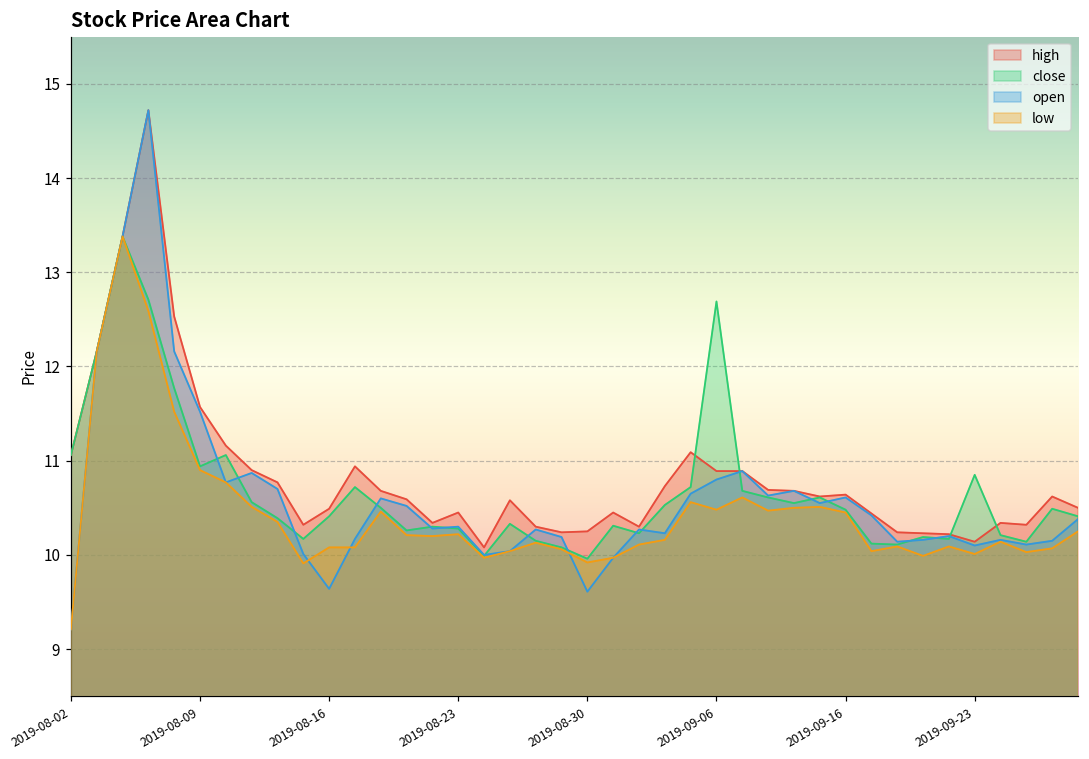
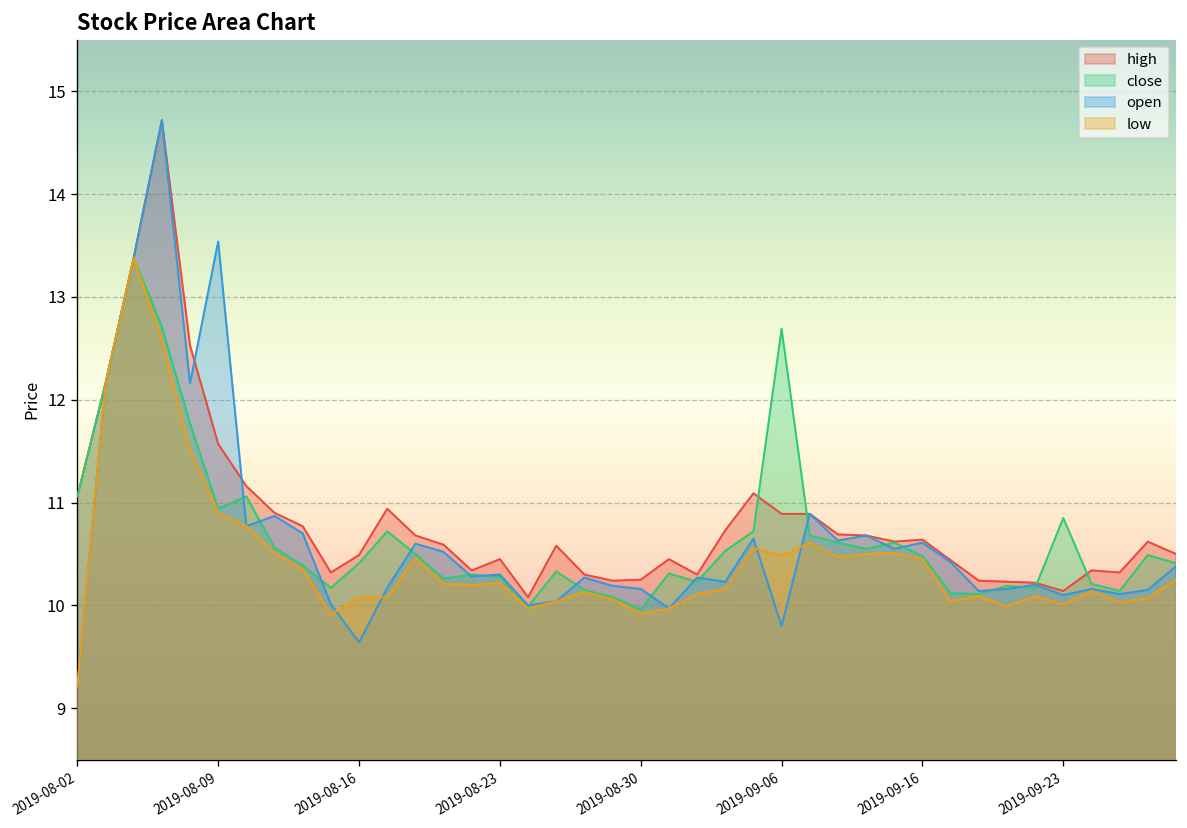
  {
    "close": {
      "2019-08-09": 10.9,
      "2019-08-16": 10.4,
      "2019-08-30": 10.0,
      "2019-09-06": 12.7,
      "2019-09-23": 10.9
    },
    "open": {
-     "2019-08-09": 11.5,
+     "2019-08-09": 13.5,
      "2019-08-16": 9.6,
-     "2019-08-30": 9.6,
-     "2019-09-06": 10.8,
+     "2019-08-30": 10.2,
+     "2019-09-06": 9.8,
      "2019-09-23": 10.1
    }
  }
